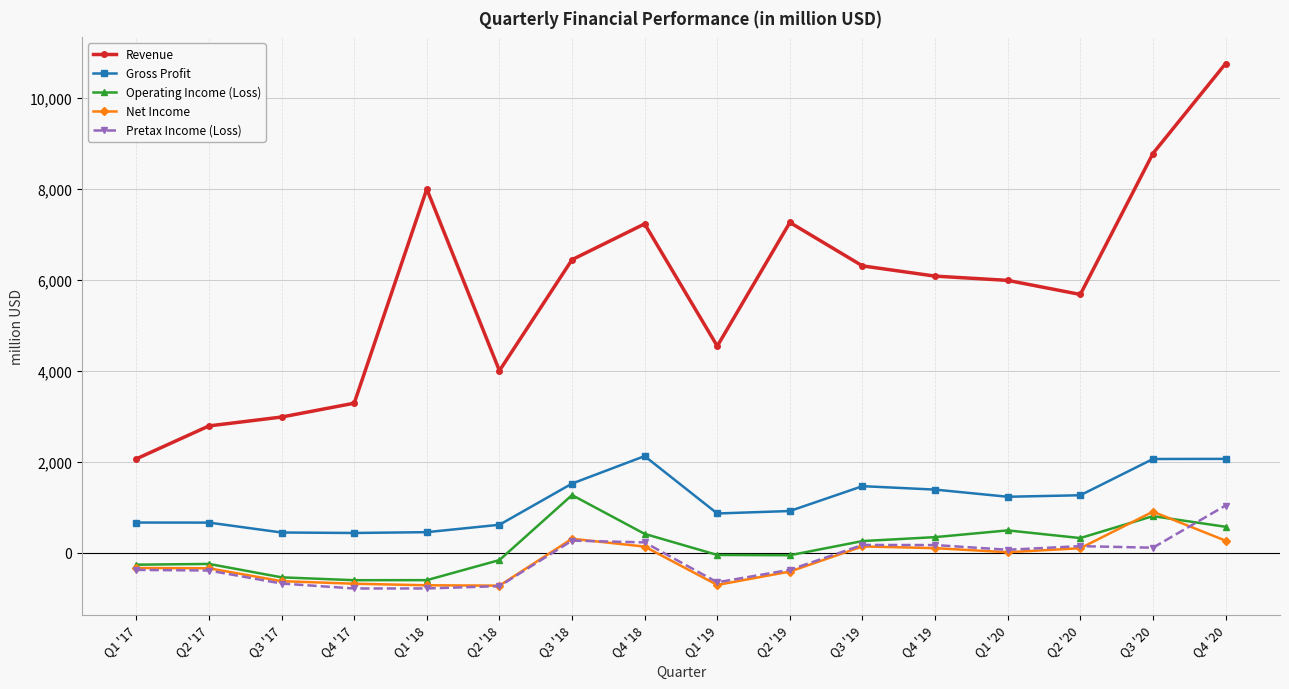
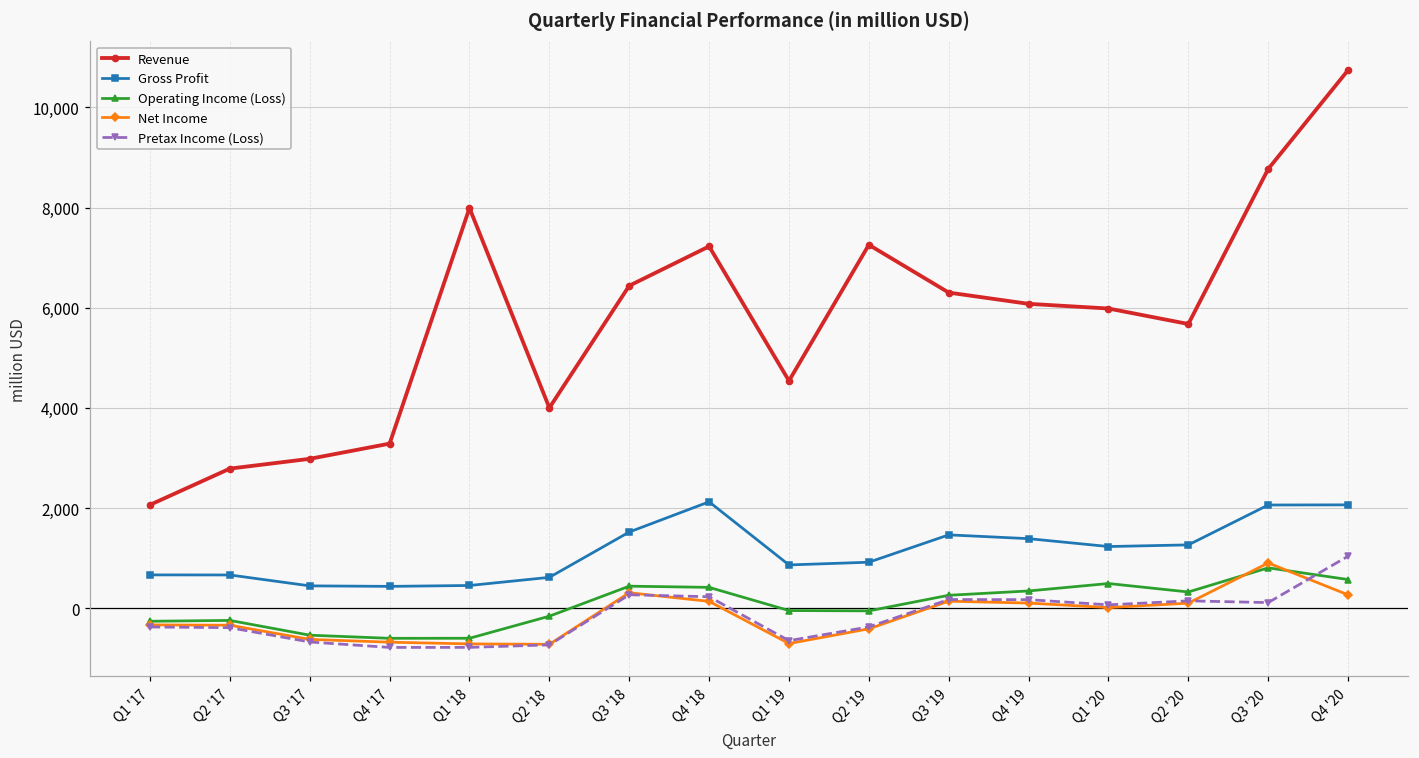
  {
    "Revenue": {
      "Q1 '17": "2,100",
      "Q2 '17": "2,800",
      "Q3 '17": "3,000",
      "Q4 '17": "3,300",
      "Q1 '18": "8,000",
      "Q2 '18": "4,000",
      "Q3 '18": "6,400",
      "Q4 '18": "7,200",
      "Q1 '19": "4,500",
      "Q2 '19": "7,300",
      "Q3 '19": "6,300",
      "Q4 '19": "6,100",
      "Q1 '20": "6,000",
      "Q2 '20": "5,700",
      "Q3 '20": "8,800",
      "Q4 '20": "10,700"
    },
    "Gross Profit": {
      "Q1 '17": "700",
      "Q2 '17": "700",
      "Q3 '17": "400",
      "Q4 '17": "400",
      "Q1 '18": "500",
      "Q2 '18": "600",
      "Q3 '18": "1,500",
      "Q4 '18": "2,100",
      "Q1 '19": "900",
      "Q2 '19": "900",
      "Q3 '19": "1,500",
      "Q4 '19": "1,400",
      "Q1 '20": "1,200",
      "Q2 '20": "1,300",
      "Q3 '20": "2,100",
      "Q4 '20": "2,100"
    },
    "Operating Income (Loss)": {
      "Q1 '17": "-300",
      "Q2 '17": "-200",
      "Q3 '17": "-500",
      "Q4 '17": "-600",
      "Q1 '18": "-600",
      "Q2 '18": "-200",
-     "Q3 '18": "1,300",
+     "Q3 '18": "400",
      "Q4 '18": "400",
      "Q1 '19": "0",
      "Q2 '19": "-100",
      "Q3 '19": "300",
      "Q4 '19": "300",
      "Q1 '20": "500",
      "Q2 '20": "300",
      "Q3 '20": "800",
      "Q4 '20": "600"
    },
    "Net Income": {
      "Q4 '17": "-700",
      "Q1 '18": "-700",
      "Q4 '18": "100",
      "Q1 '19": "-700",
      "Q4 '19": "100",
      "Q3 '20": "900",
      "Q4 '20": "300"
    },
    "Pretax Income (Loss)": {
      "Q4 '17": "-800",
      "Q1 '18": "-800",
      "Q4 '18": "200",
      "Q1 '19": "-600",
      "Q4 '19": "200",
      "Q3 '20": "100",
      "Q4 '20": "1,000"
    }
  }
